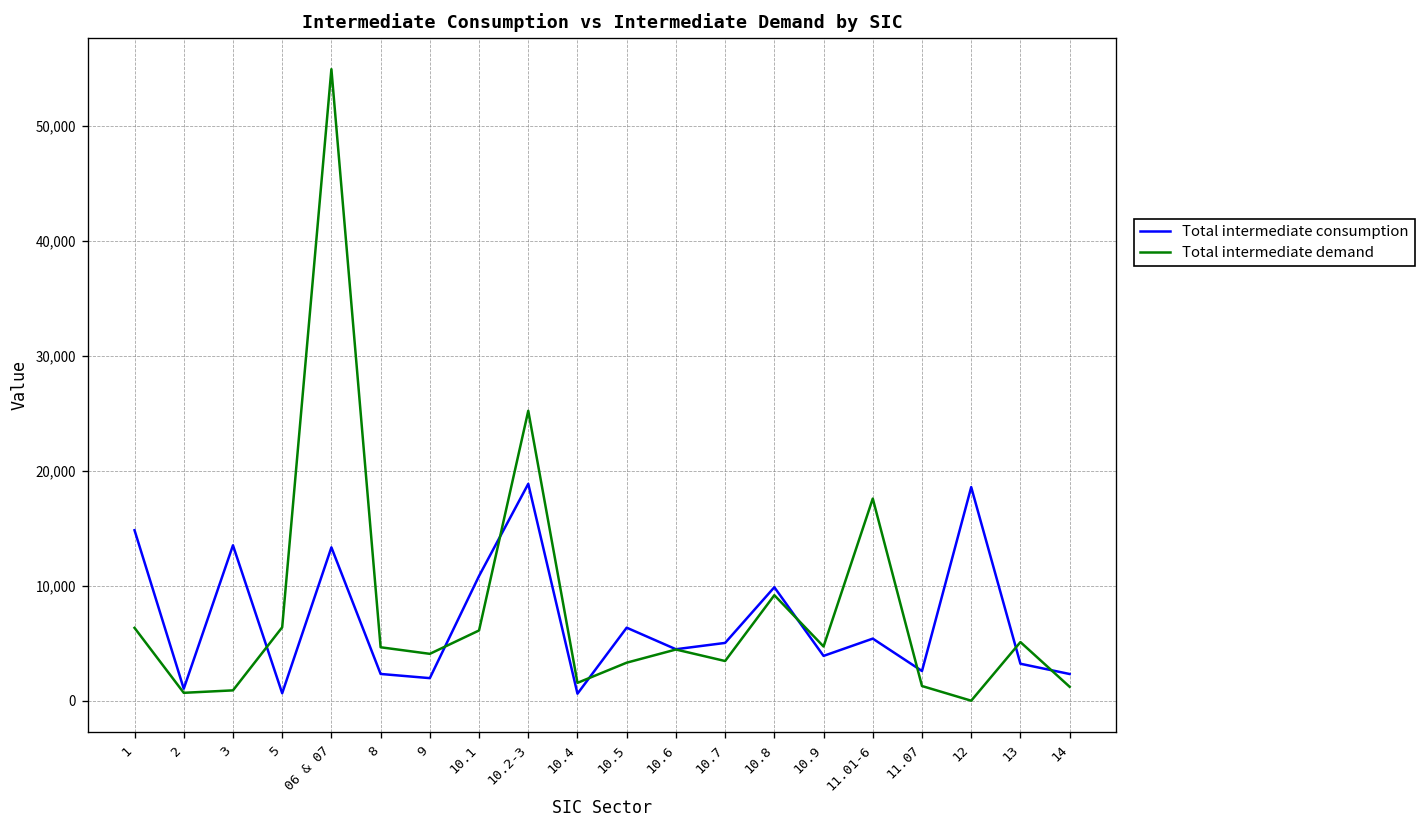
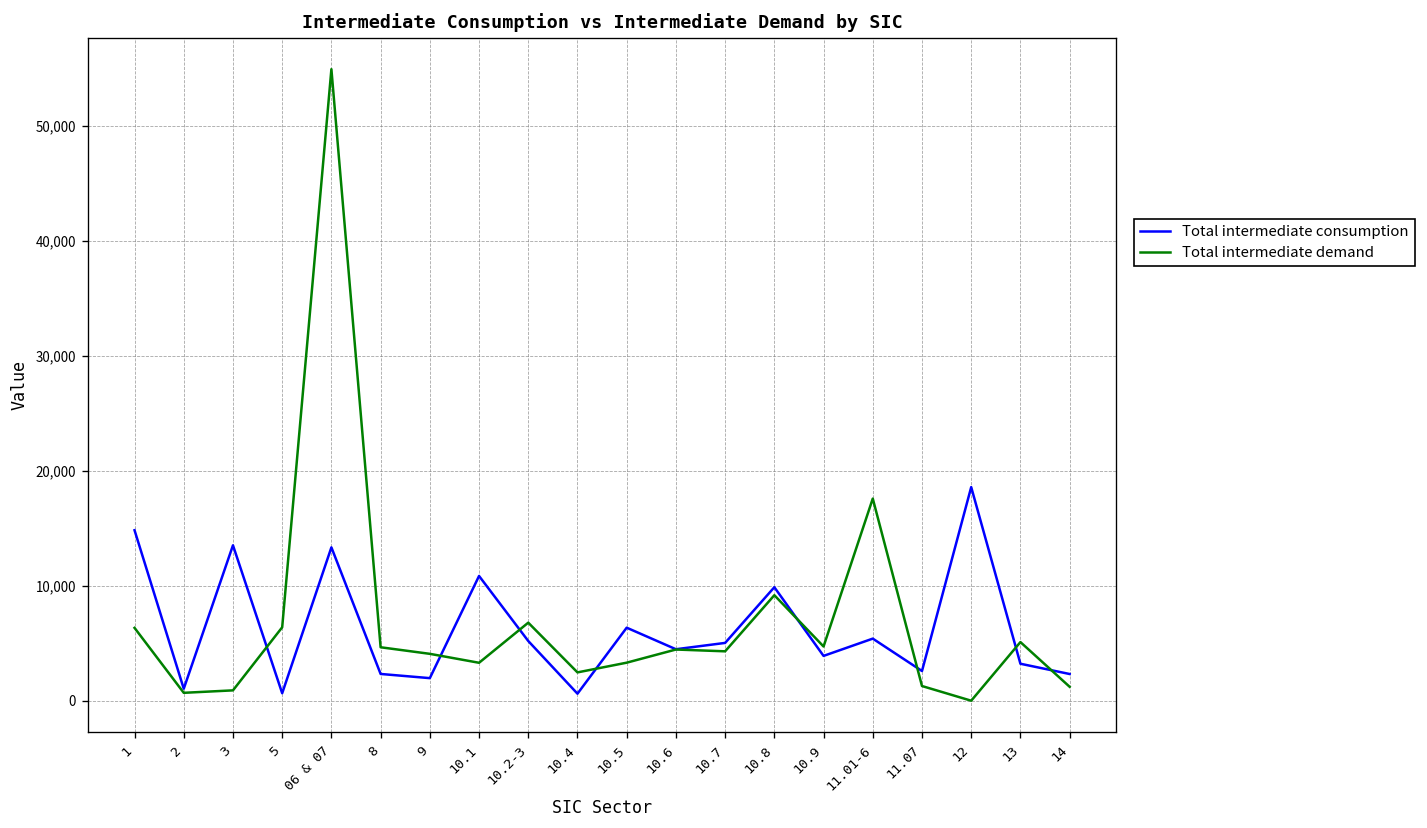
  {
    "Total intermediate consumption": {
      "1": "15,000",
      "2": "1,000",
      "3": "14,000",
      "5": "1,000",
      "06 & 07": "13,000",
      "8": "2,000",
      "9": "2,000",
      "10.1": "11,000",
-     "10.2-3": "19,000",
+     "10.2-3": "5,000",
      "10.4": "1,000",
      "10.5": "6,000",
      "10.7": "5,000",
      "10.8": "10,000",
      "10.9": "4,000",
      "11.01-6": "5,000",
      "11.07": "3,000",
      "12": "19,000",
      "13": "3,000",
      "14": "2,000"
    },
    "Total intermediate demand": {
      "1": "6,000",
      "2": "1,000",
      "3": "1,000",
      "5": "6,000",
      "06 & 07": "55,000",
      "8": "5,000",
      "9": "4,000",
-     "10.1": "6,000",
-     "10.2-3": "25,000",
-     "10.4": "1,600",
+     "10.1": "3,000",
+     "10.2-3": "7,000",
+     "10.4": "2,500",
      "10.5": "3,000",
-     "10.7": "3,000",
+     "10.7": "4,000",
      "10.8": "9,000",
      "10.9": "5,000",
      "11.01-6": "18,000",
      "11.07": "1,000",
      "12": "0",
      "13": "5,000",
      "14": "1,000"
    }
  }
